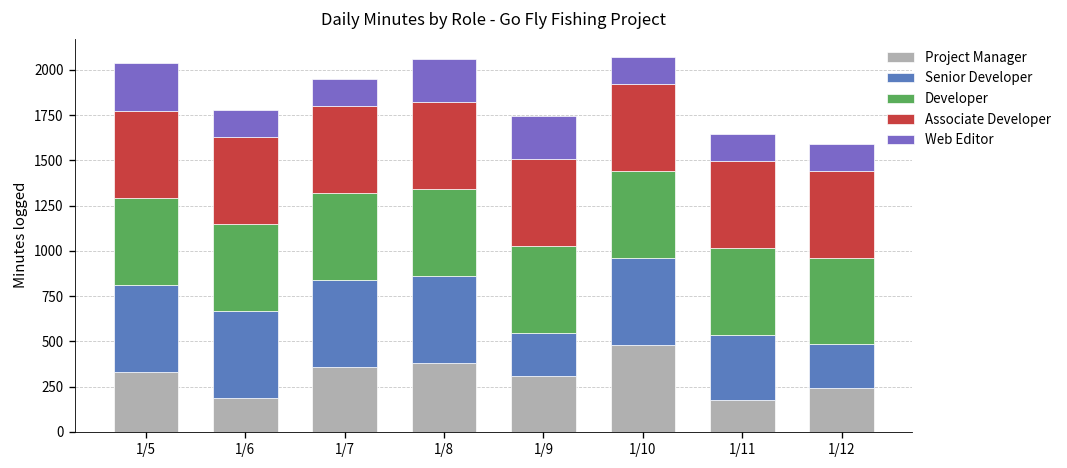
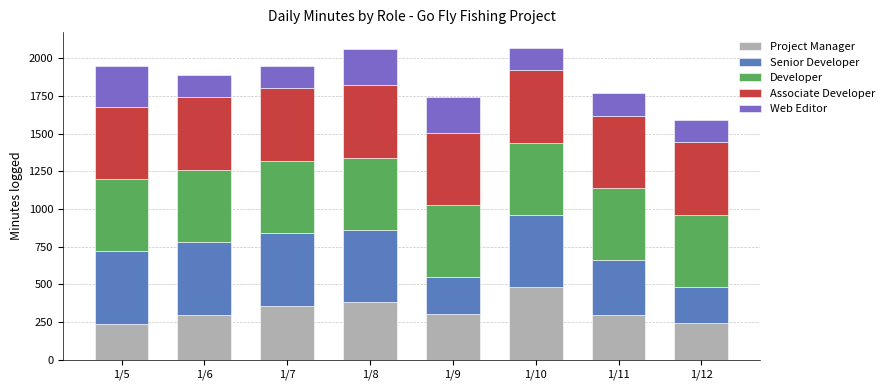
  {
    "Project Manager": {
-     "1/5": 330,
-     "1/6": 190,
+     "1/5": 240,
+     "1/6": 300,
      "1/7": 360,
      "1/8": 380,
      "1/9": 310,
      "1/10": 480,
-     "1/11": 170,
+     "1/11": 300,
      "1/12": 240
    },
    "Developer": {
      "1/5": 480,
      "1/6": 480,
      "1/7": 480,
      "1/8": 480,
      "1/9": 480,
      "1/10": 480,
      "1/11": 480,
      "1/12": 480
    },
    "Associate Developer": {
      "1/5": 480,
      "1/6": 480,
      "1/7": 480,
      "1/8": 480,
      "1/9": 480,
      "1/10": 480,
      "1/11": 480,
      "1/12": 480
    }
  }
